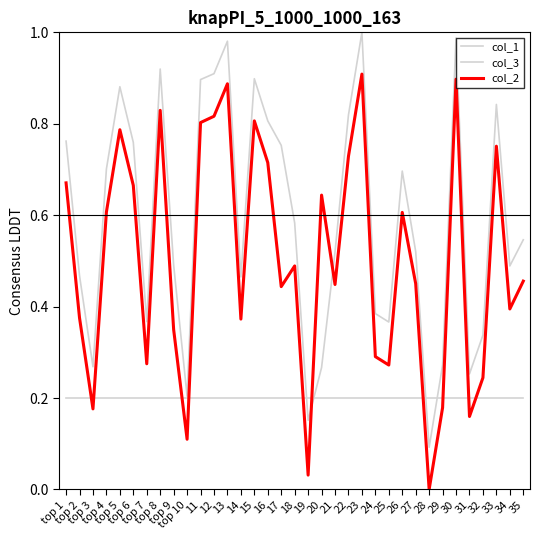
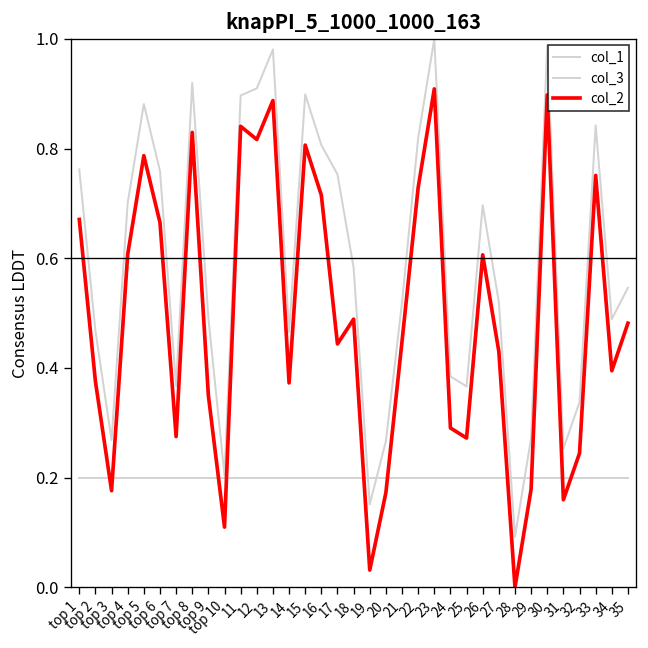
  {
    "col_2": {
      "top 1": 0.67,
      "top 2": 0.38,
      "top 3": 0.18,
      "top 4": 0.61,
      "top 5": 0.79,
      "top 6": 0.67,
      "top 7": 0.27,
      "top 8": 0.83,
      "top 9": 0.35,
      "top 10": 0.11,
-     "11": 0.80,
+     "11": 0.84,
      "12": 0.82,
      "13": 0.89,
      "14": 0.37,
      "15": 0.81,
      "16": 0.71,
      "17": 0.44,
      "18": 0.49,
      "19": 0.03,
-     "20": 0.64,
+     "20": 0.17,
      "21": 0.45,
      "22": 0.73,
      "23": 0.91,
      "24": 0.29,
      "25": 0.27,
      "26": 0.61,
-     "27": 0.45,
+     "27": 0.43,
      "28": 0.00,
      "29": 0.18,
      "30": 0.90,
      "31": 0.16,
      "32": 0.24,
      "33": 0.75,
      "34": 0.39,
-     "35": 0.46
+     "35": 0.48
    }
  }
